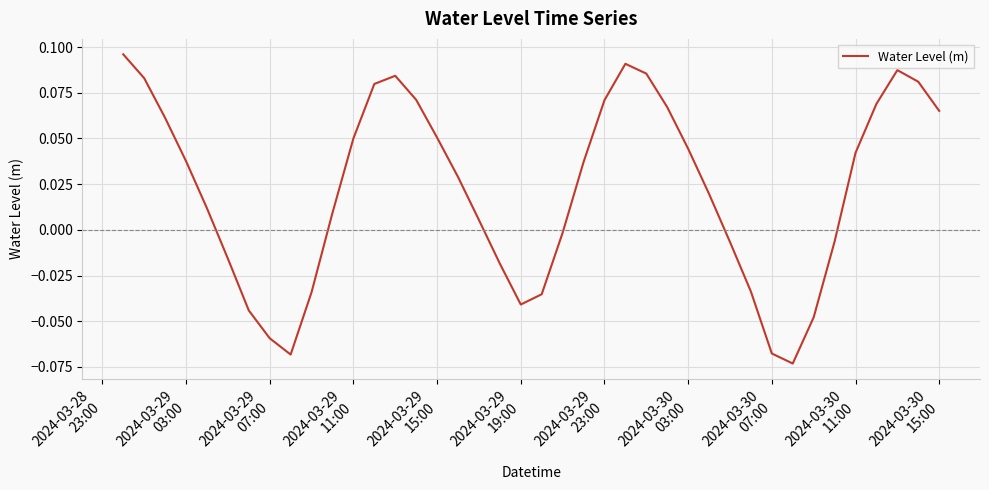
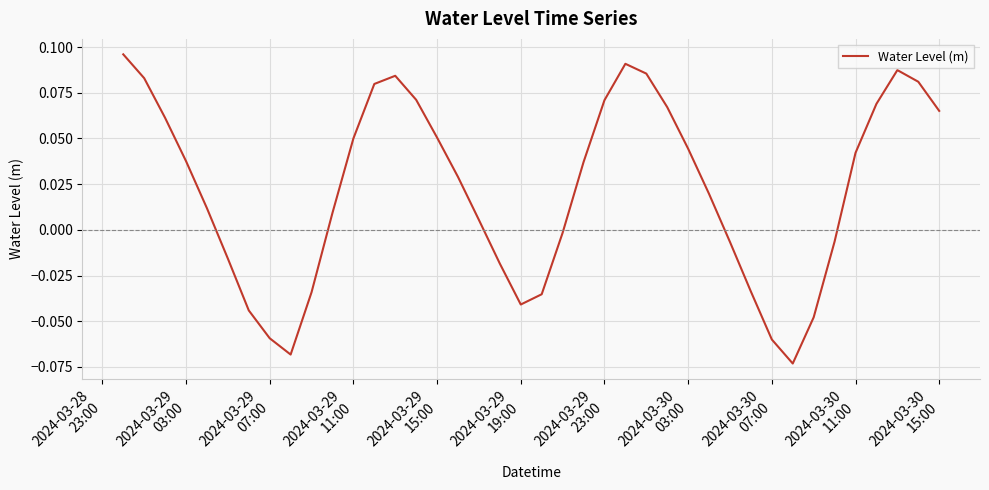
  {
    "2024-03-29 03:00": 0.038,
    "2024-03-29 07:00": -0.059,
    "2024-03-29 11:00": 0.050,
    "2024-03-29 15:00": 0.050,
    "2024-03-29 19:00": -0.041,
    "2024-03-29 23:00": 0.071,
    "2024-03-30 03:00": 0.044,
-   "2024-03-30 07:00": -0.068,
+   "2024-03-30 07:00": -0.060,
    "2024-03-30 11:00": 0.042,
    "2024-03-30 15:00": 0.065
  }
